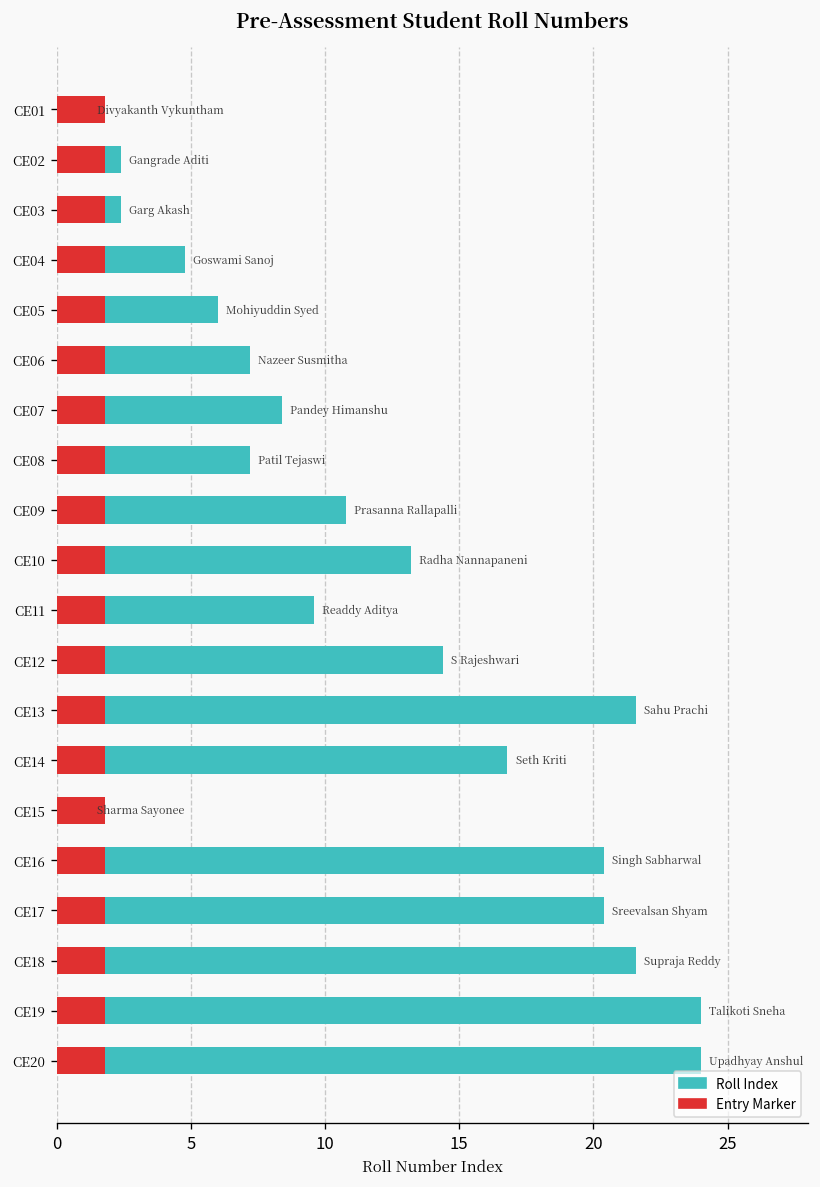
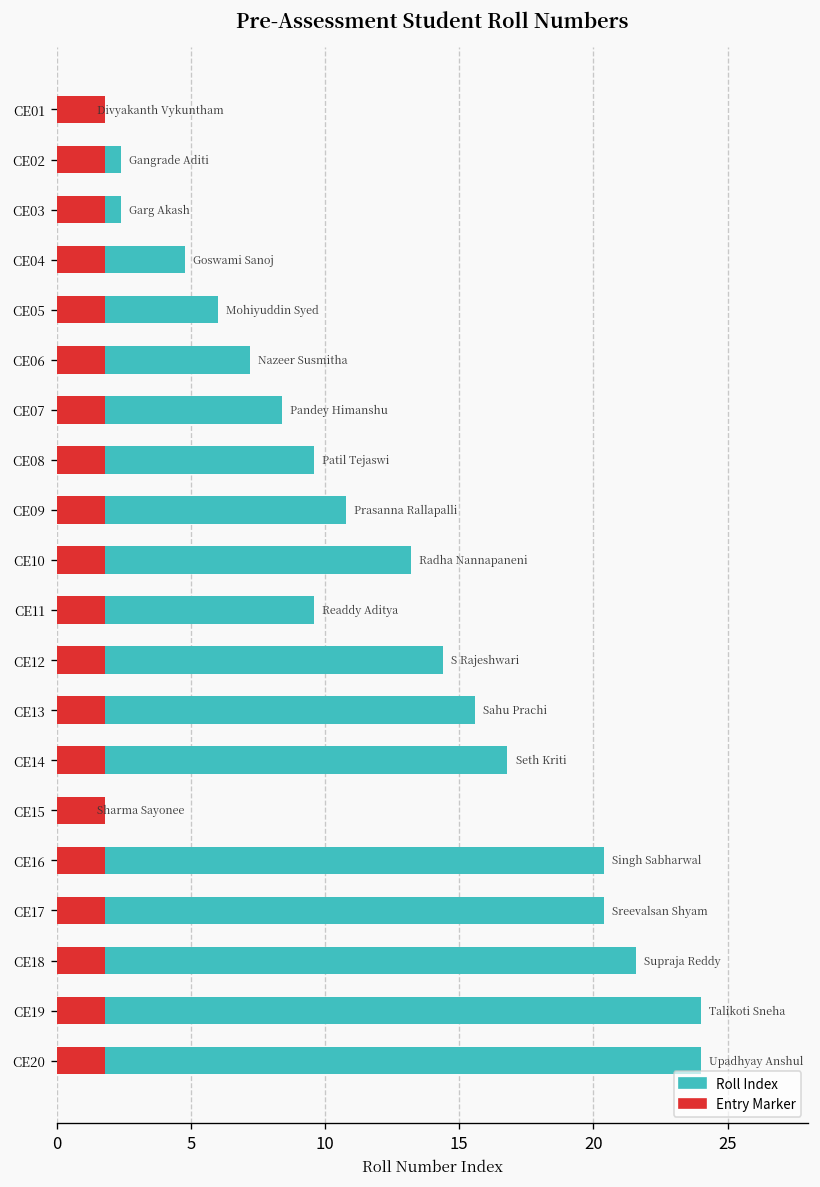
  {
    "Roll Index": {
      "CE02": 2.4,
      "CE03": 2.4,
      "CE04": 4.8,
      "CE05": 6.0,
      "CE06": 7.2,
      "CE07": 8.4,
-     "CE08": 7.2,
+     "CE08": 9.6,
      "CE09": 10.8,
      "CE10": 13.2,
      "CE11": 9.6,
      "CE12": 14.4,
-     "CE13": 21.6,
+     "CE13": 15.6,
      "CE14": 16.8,
      "CE16": 20.4,
      "CE17": 20.4,
      "CE18": 21.6,
      "CE19": 24.0,
      "CE20": 24.0
    },
    "Entry Marker": {
      "CE01": 1.8,
      "CE15": 1.8
    }
  }
